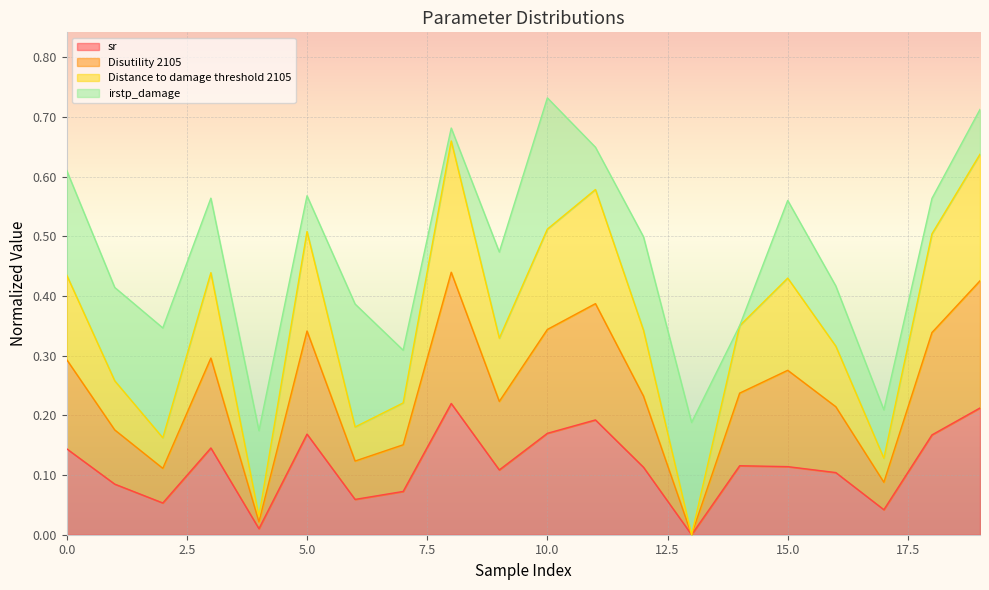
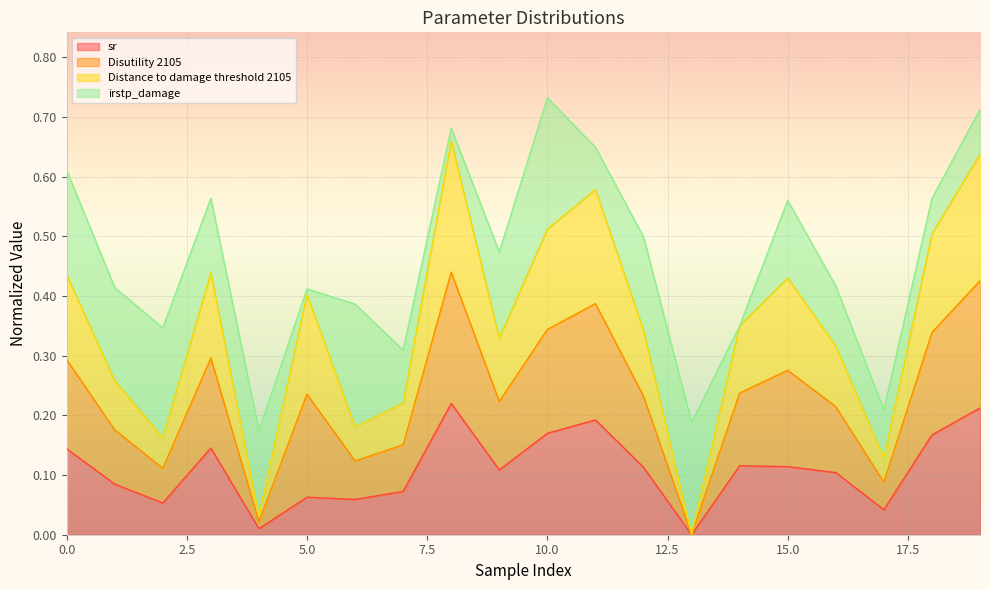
  {
    "sr": {
      "0.0": 0.14,
-     "5.0": 0.17,
+     "5.0": 0.06,
      "10.0": 0.17,
      "15.0": 0.11
    },
    "irstp_damage": {
      "0.0": 0.18,
-     "5.0": 0.06,
+     "5.0": 0.01,
      "10.0": 0.22,
      "15.0": 0.13
    }
  }
